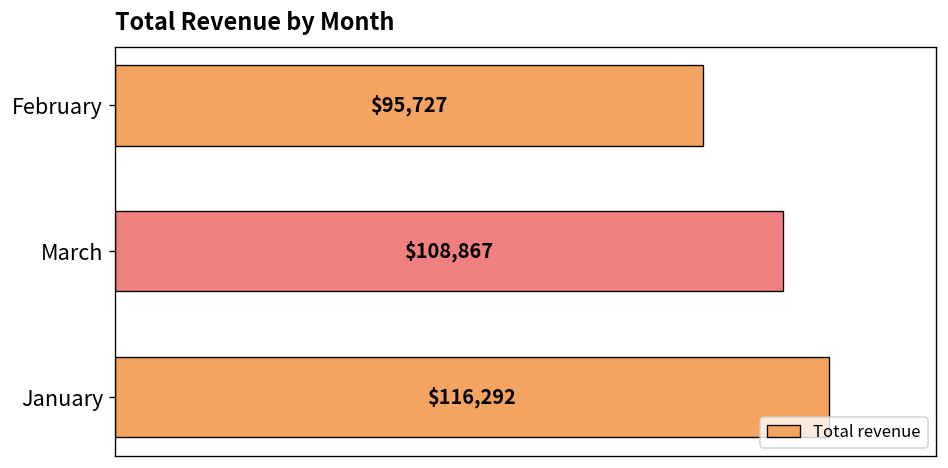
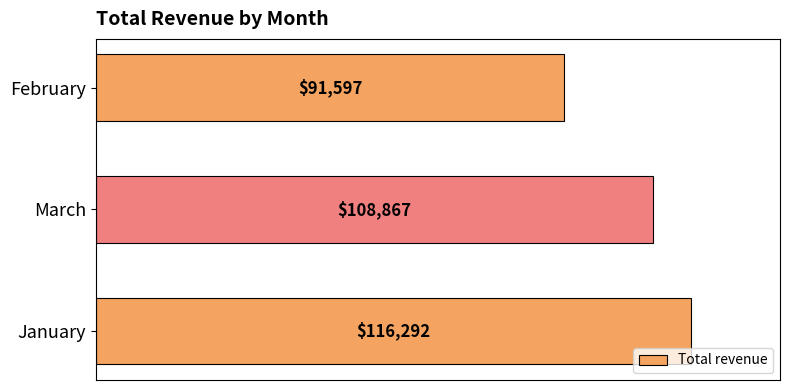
  {
-   "February": "$95,727",
+   "February": "$91,597",
    "March": "$108,867",
    "January": "$116,292"
  }
